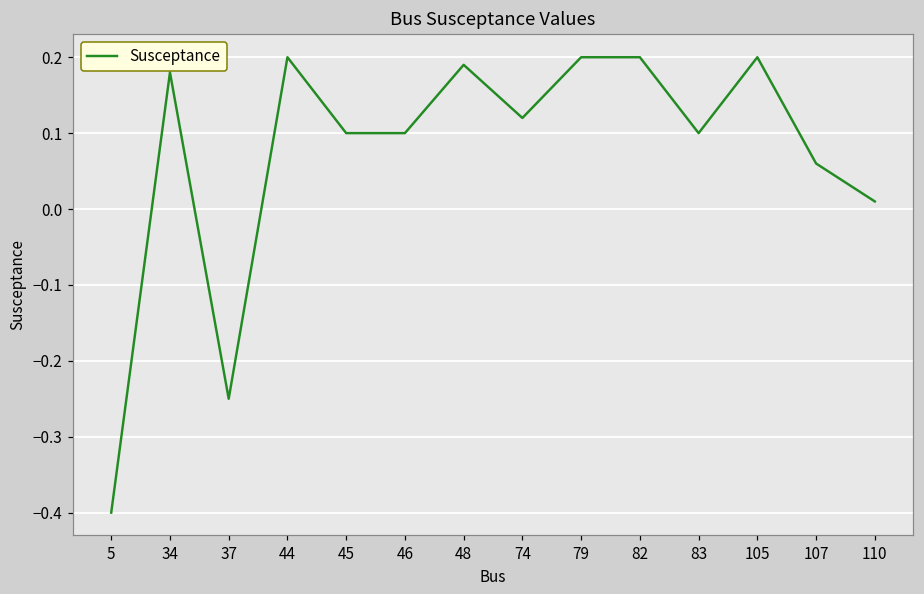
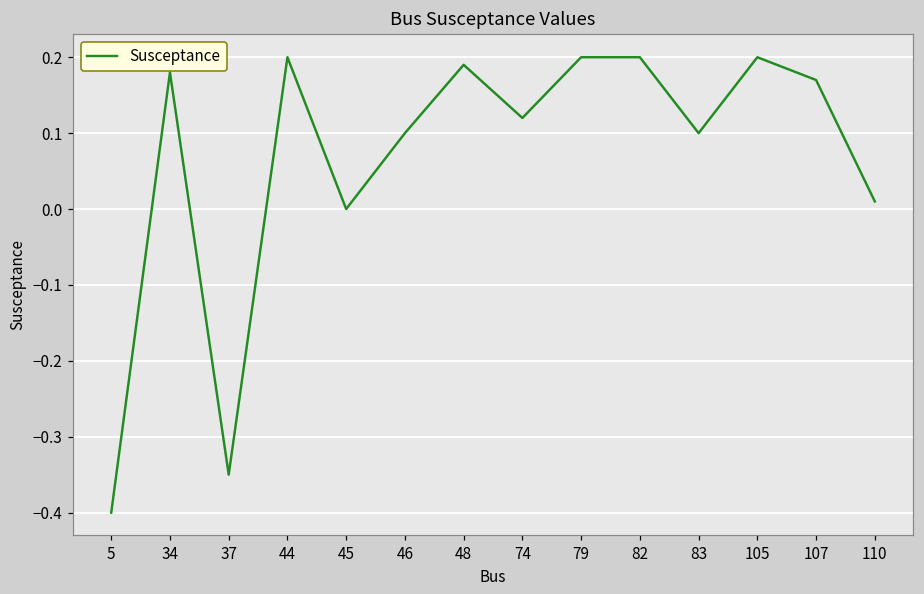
  {
    "5": -0.40,
    "34": 0.18,
-   "37": -0.25,
+   "37": -0.35,
    "44": 0.20,
-   "45": 0.1,
+   "45": 0.0,
    "46": 0.10,
    "48": 0.19,
    "74": 0.12,
    "79": 0.20,
    "82": 0.20,
    "83": 0.10,
    "105": 0.20,
-   "107": 0.06,
+   "107": 0.17,
    "110": 0.01
  }
